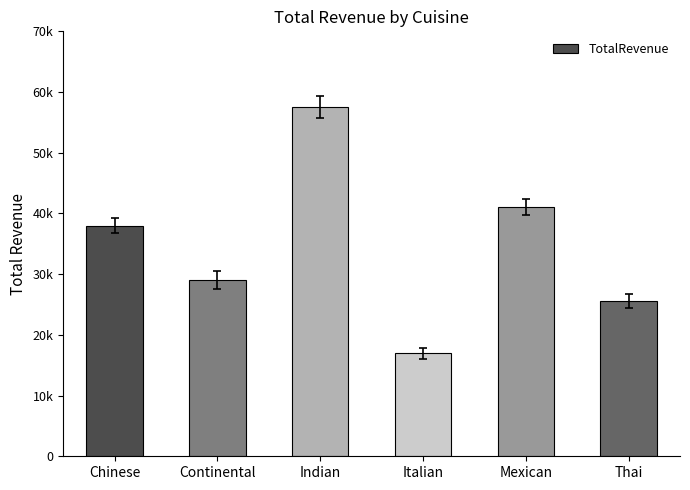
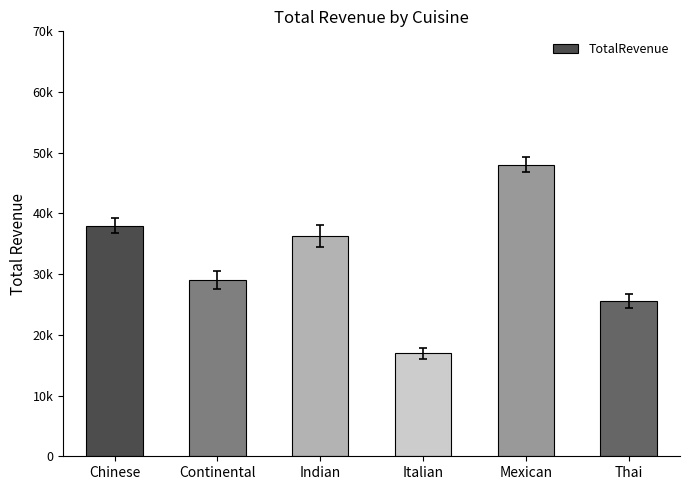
  {
    "TotalRevenue": {
      "Chinese": 38000,
      "Continental": 29000,
-     "Indian": 58000,
+     "Indian": 36000,
      "Italian": 17000,
-     "Mexican": 41000,
+     "Mexican": 48000,
      "Thai": 26000
    }
  }
